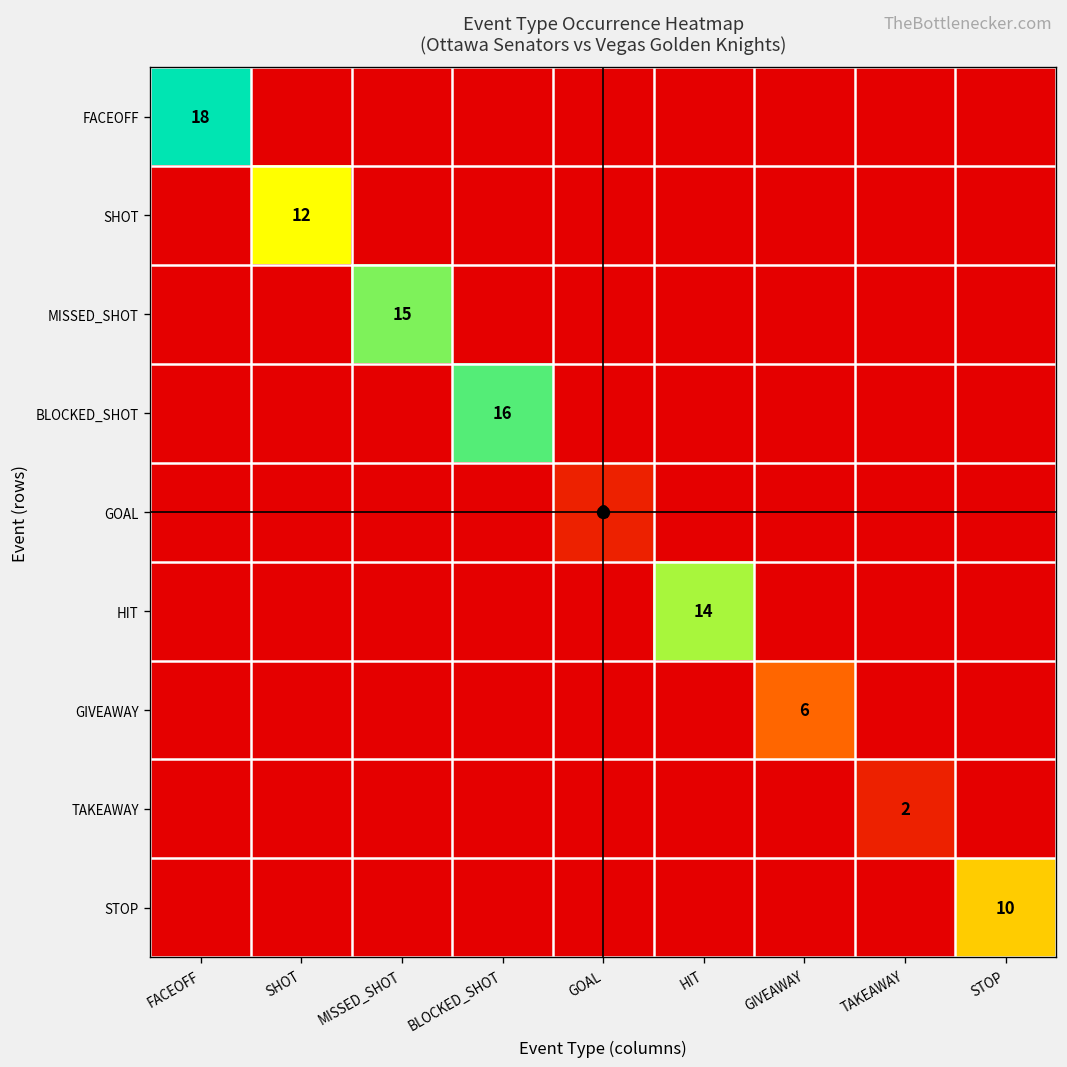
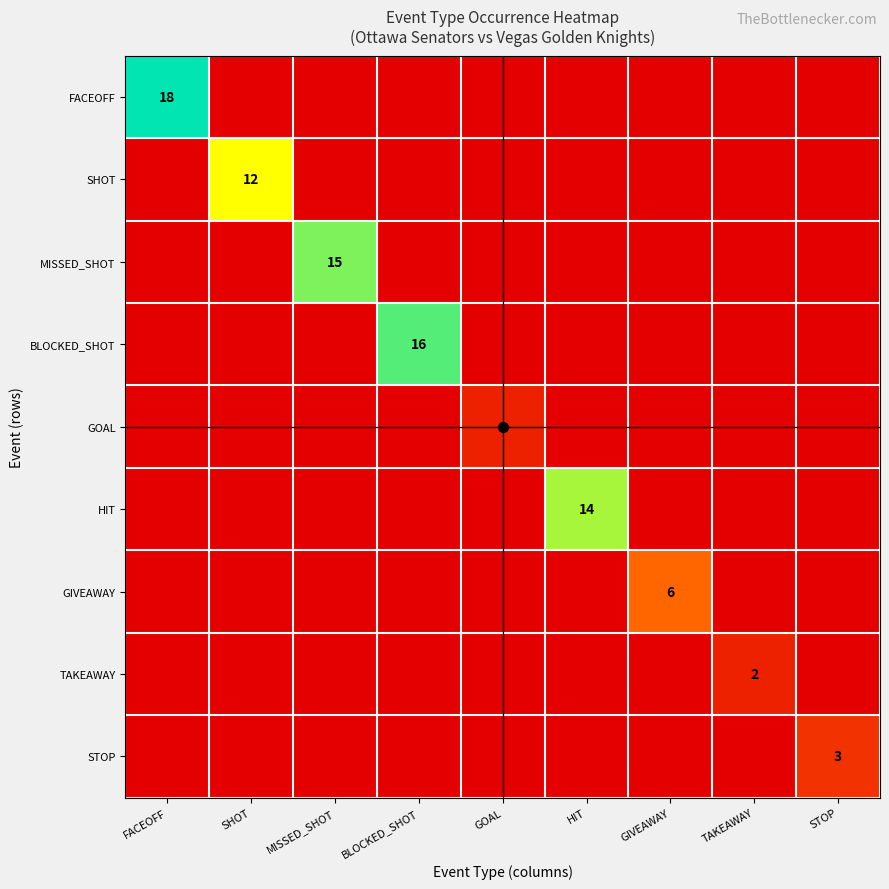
  {
    "FACEOFF": {
      "FACEOFF": 18
    },
    "SHOT": {
      "SHOT": 12
    },
    "MISSED_SHOT": {
      "MISSED_SHOT": 15
    },
    "BLOCKED_SHOT": {
      "BLOCKED_SHOT": 16
    },
    "HIT": {
      "HIT": 14
    },
    "GIVEAWAY": {
      "GIVEAWAY": 6
    },
    "TAKEAWAY": {
      "TAKEAWAY": 2
    },
    "STOP": {
-     "STOP": 10
+     "STOP": 3
    }
  }
